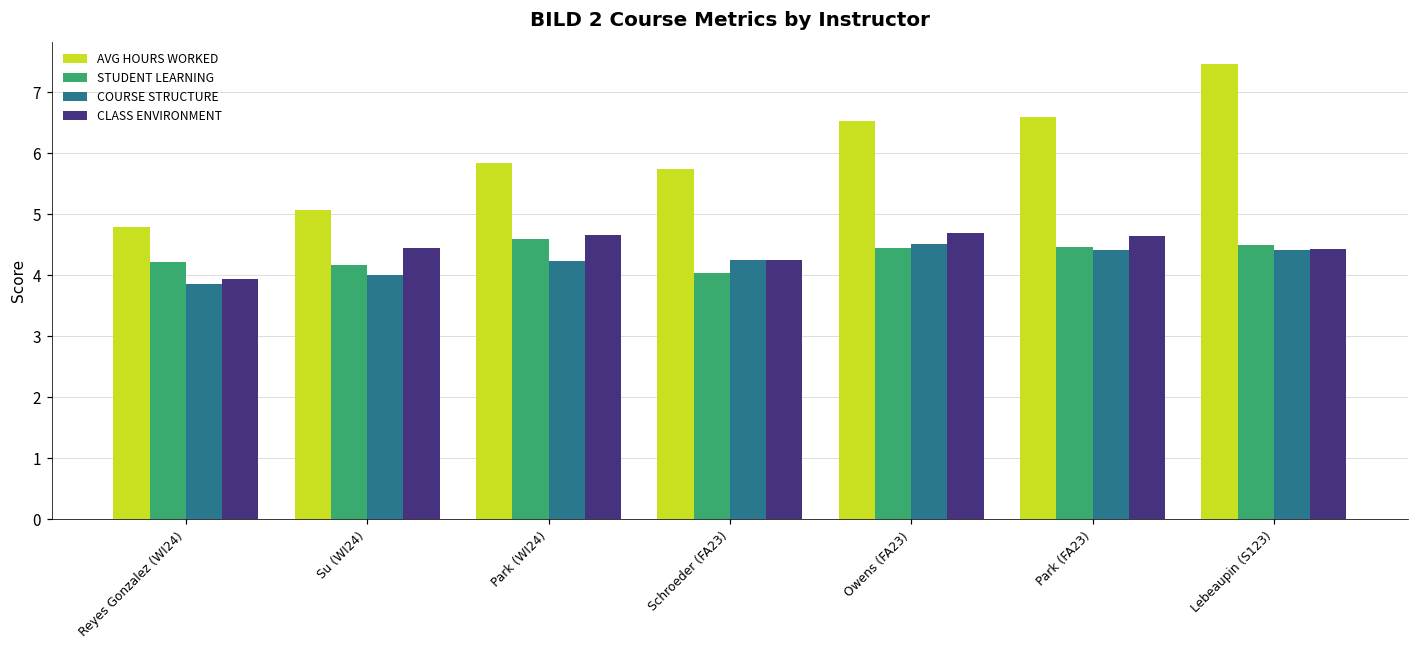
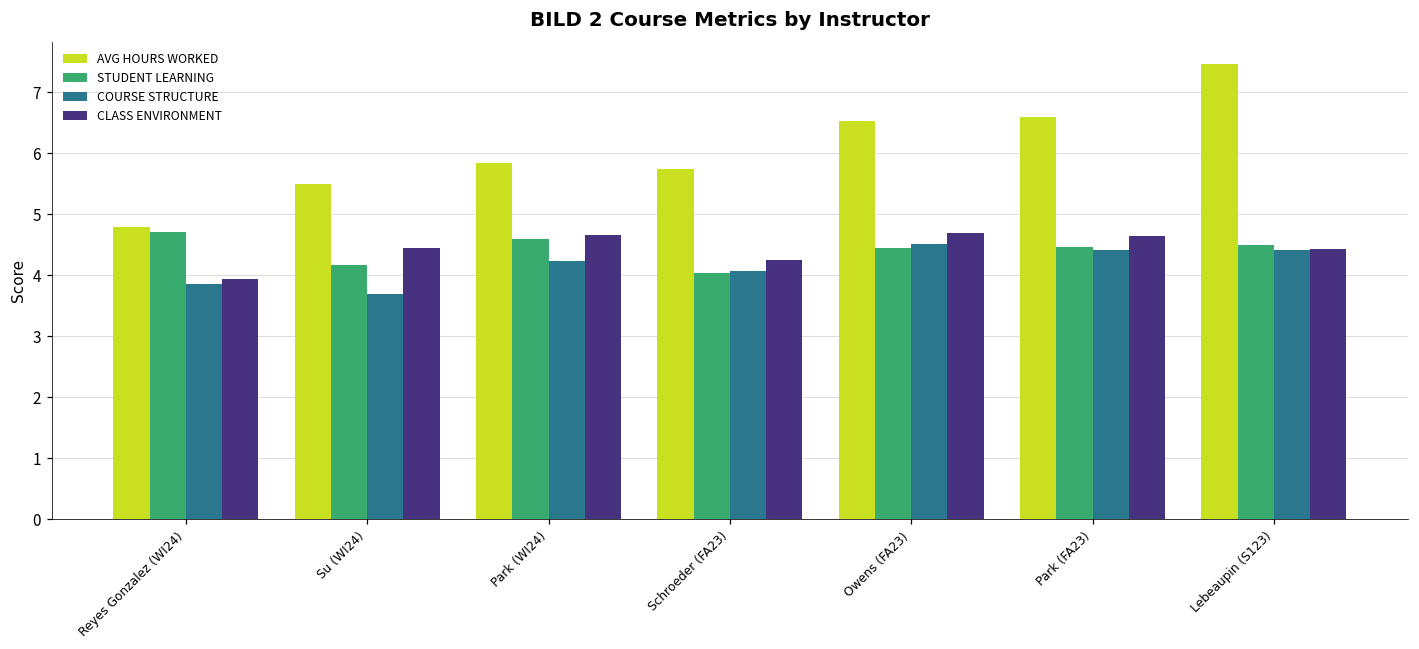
  {
    "AVG HOURS WORKED": {
      "Reyes Gonzalez (WI24)": 4.8,
-     "Su (WI24)": 5.1,
+     "Su (WI24)": 5.5,
      "Park (WI24)": 5.8,
      "Schroeder (FA23)": 5.8,
      "Owens (FA23)": 6.5,
      "Park (FA23)": 6.6,
      "Lebeaupin (S123)": 7.5
    },
    "STUDENT LEARNING": {
-     "Reyes Gonzalez (WI24)": 4.2,
+     "Reyes Gonzalez (WI24)": 4.7,
      "Su (WI24)": 4.2,
      "Park (WI24)": 4.6,
      "Schroeder (FA23)": 4.0,
      "Owens (FA23)": 4.5,
      "Park (FA23)": 4.5,
      "Lebeaupin (S123)": 4.5
    },
    "COURSE STRUCTURE": {
      "Reyes Gonzalez (WI24)": 3.9,
-     "Su (WI24)": 4.0,
+     "Su (WI24)": 3.7,
      "Park (WI24)": 4.2,
-     "Schroeder (FA23)": 4.3,
+     "Schroeder (FA23)": 4.1,
      "Owens (FA23)": 4.5,
      "Park (FA23)": 4.4,
      "Lebeaupin (S123)": 4.4
    },
    "CLASS ENVIRONMENT": {
      "Reyes Gonzalez (WI24)": 3.9,
      "Su (WI24)": 4.5,
      "Park (WI24)": 4.7,
      "Schroeder (FA23)": 4.3,
      "Owens (FA23)": 4.7,
      "Park (FA23)": 4.7,
      "Lebeaupin (S123)": 4.4
    }
  }
